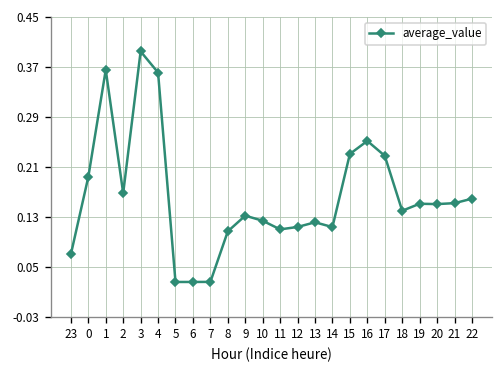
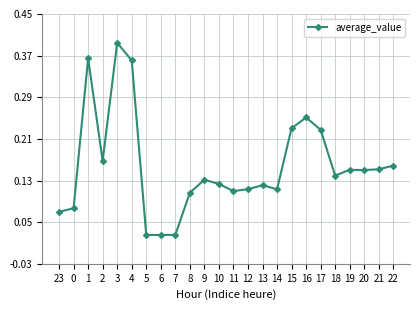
  {
    "23": 0.07,
-   "0": 0.19,
+   "0": 0.07,
    "1": 0.36,
    "2": 0.16,
    "3": 0.39,
    "4": 0.36,
    "5": 0.02,
    "6": 0.02,
    "7": 0.02,
    "8": 0.10,
    "9": 0.13,
    "10": 0.12,
    "11": 0.11,
    "12": 0.11,
    "13": 0.12,
    "14": 0.11,
    "15": 0.23,
    "16": 0.25,
    "17": 0.22,
    "18": 0.14,
    "19": 0.15,
    "20": 0.15,
    "21": 0.15,
    "22": 0.16
  }
